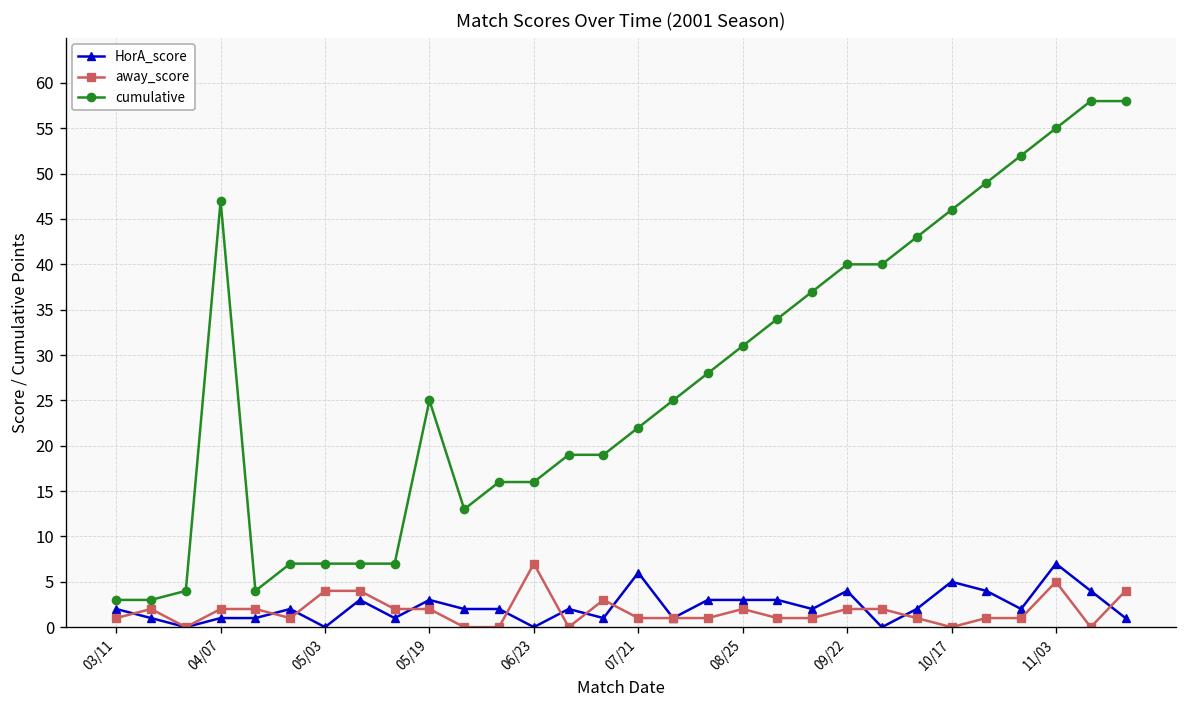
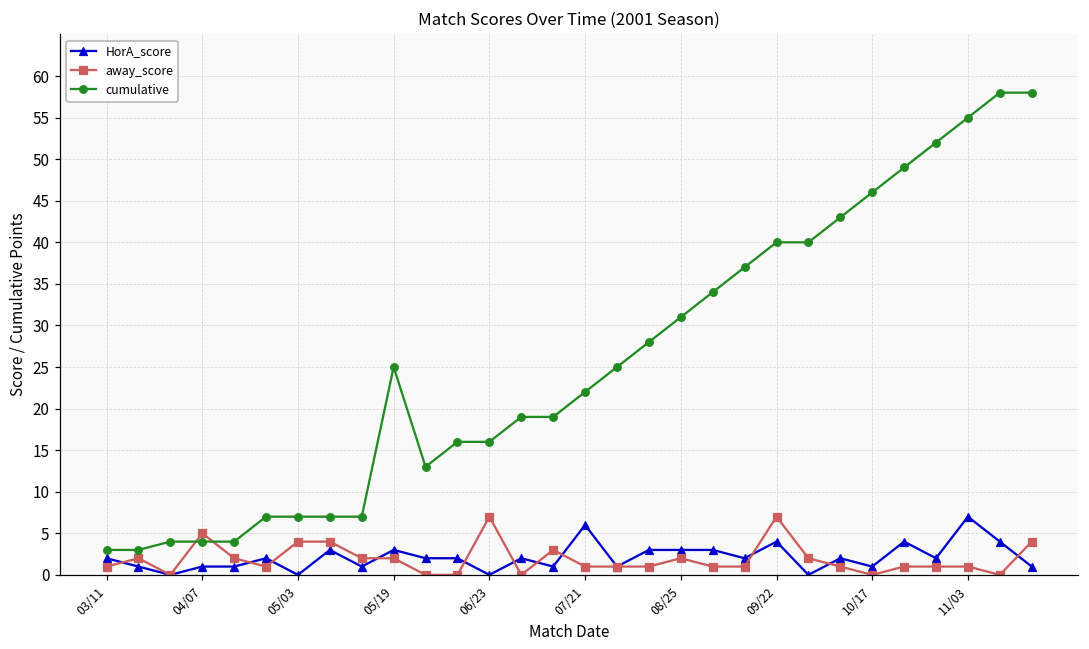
  {
    "HorA_score": {
      "03/11": 2,
      "04/07": 1,
      "05/03": 0,
      "05/19": 3,
      "06/23": 0,
      "07/21": 6,
      "08/25": 3,
      "09/22": 4,
-     "10/17": 5,
+     "10/17": 1,
      "11/03": 7
    },
    "away_score": {
      "03/11": 1,
-     "04/07": 2,
+     "04/07": 5,
      "05/03": 4,
      "05/19": 2,
      "06/23": 7,
      "07/21": 1,
      "08/25": 2,
-     "09/22": 2,
+     "09/22": 7,
      "10/17": 0,
-     "11/03": 5
+     "11/03": 1
    },
    "cumulative": {
      "03/11": 3,
-     "04/07": 47,
+     "04/07": 4,
      "05/03": 7,
      "05/19": 25,
      "06/23": 16,
      "07/21": 22,
      "08/25": 31,
      "09/22": 40,
      "10/17": 46,
      "11/03": 55
    }
  }
